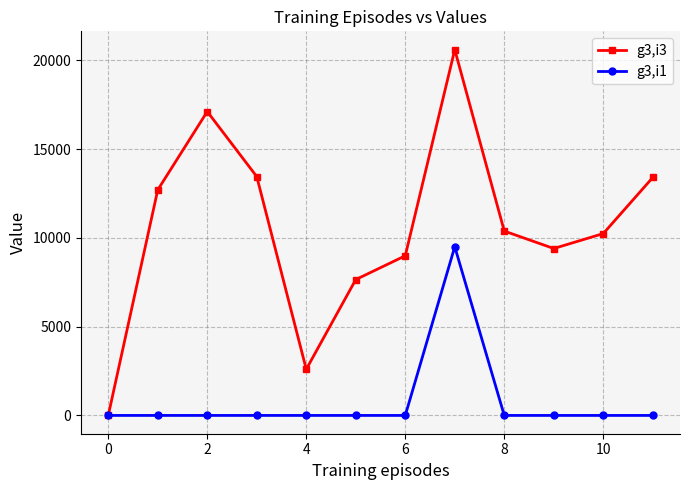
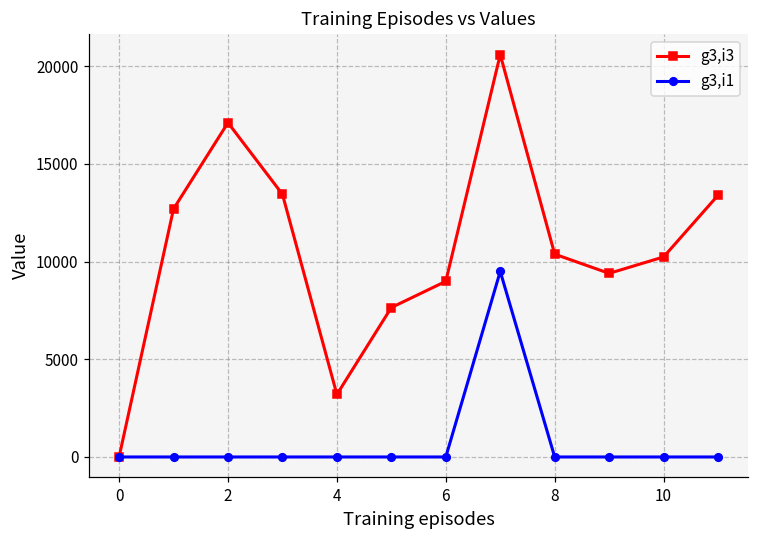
  {
    "g3,i3": {
      "2": 17100,
-     "4": 2600,
+     "4": 3200,
      "6": 9000,
      "8": 10400,
      "10": 10200
    },
    "g3,i1": {
      "2": 0,
      "4": 0,
      "6": 0,
      "8": 0,
      "10": 0
    }
  }
